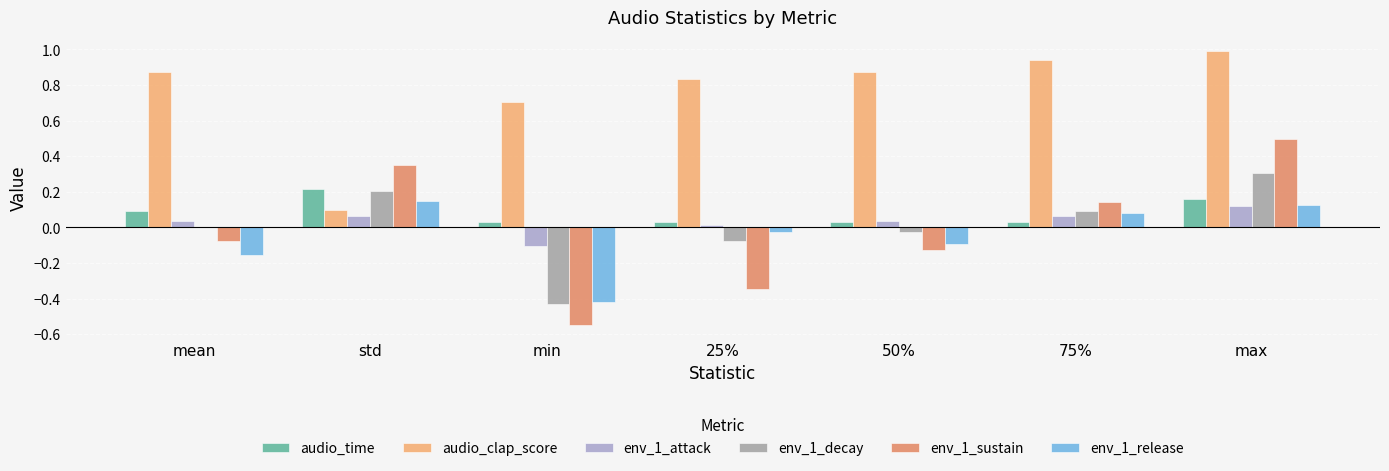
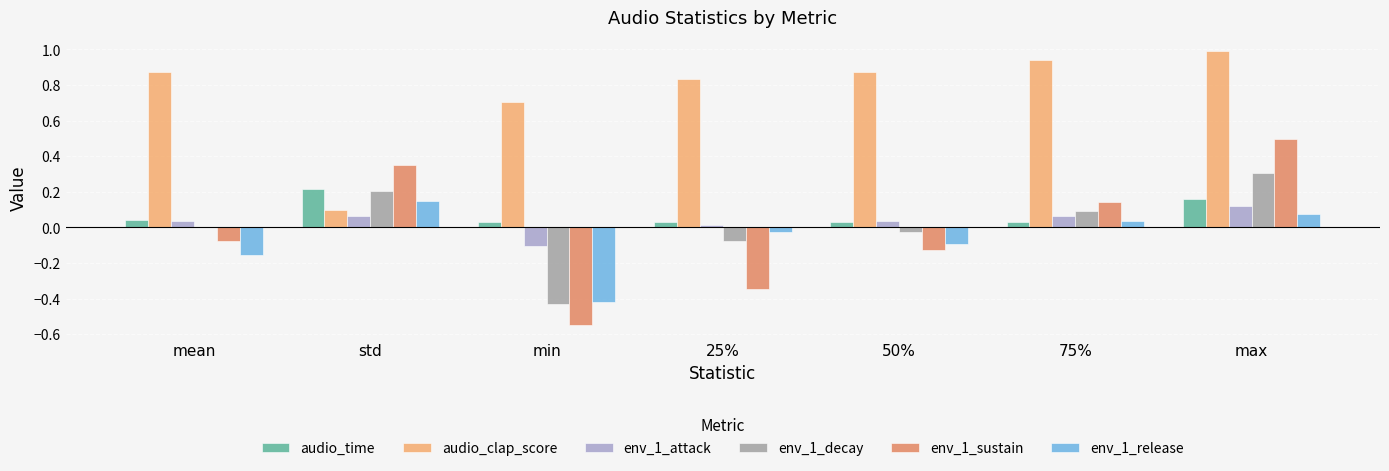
  {
    "audio_time": {
-     "mean": 0.09,
+     "mean": 0.04,
      "std": 0.22,
      "min": 0.03,
      "25%": 0.03,
      "50%": 0.03,
      "75%": 0.03,
      "max": 0.16
    },
    "env_1_release": {
      "mean": -0.16,
      "std": 0.15,
      "min": -0.42,
      "25%": -0.03,
      "50%": -0.09,
-     "75%": 0.08,
-     "max": 0.13
+     "75%": 0.03,
+     "max": 0.07
    }
  }
